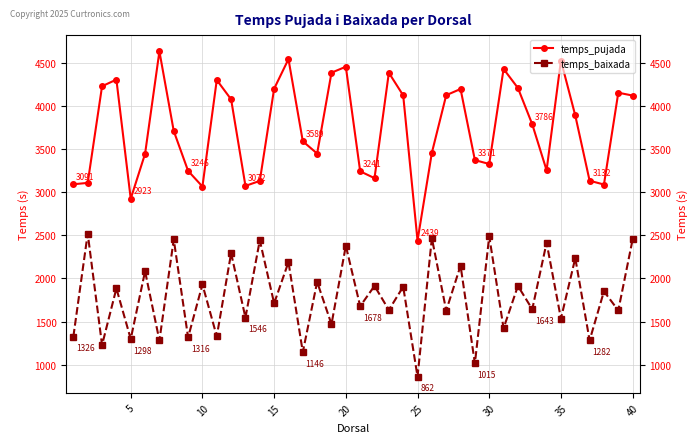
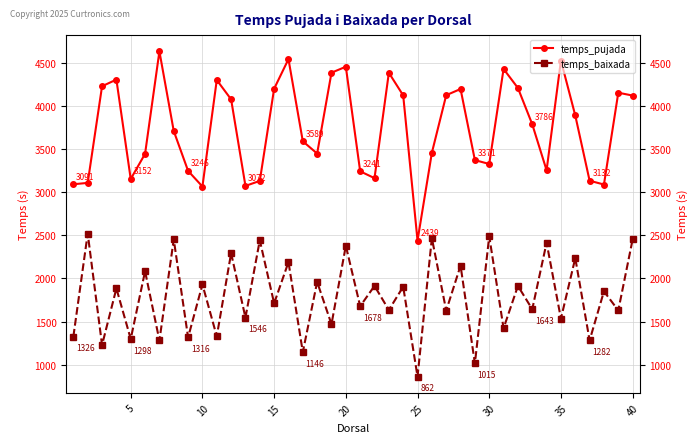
  {
    "temps_pujada": {
-     "5": 2923
+     "5": 3152
    },
    "temps_baixada": {
      "5": 1298,
      "25": 862
    }
  }
